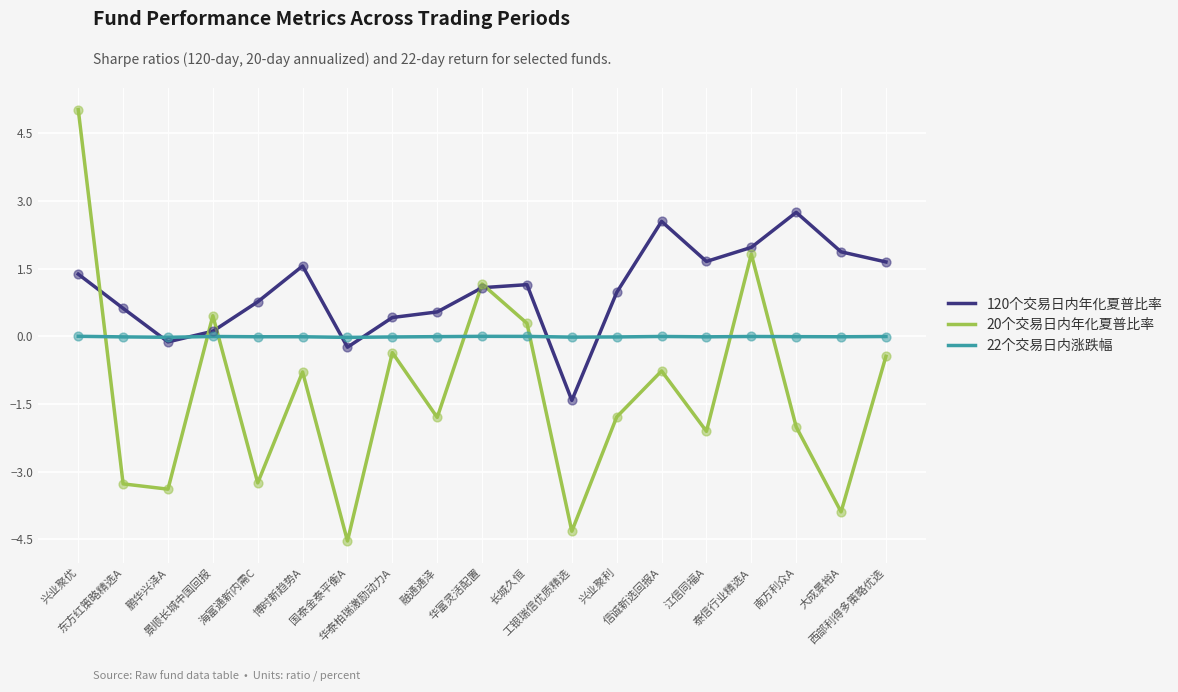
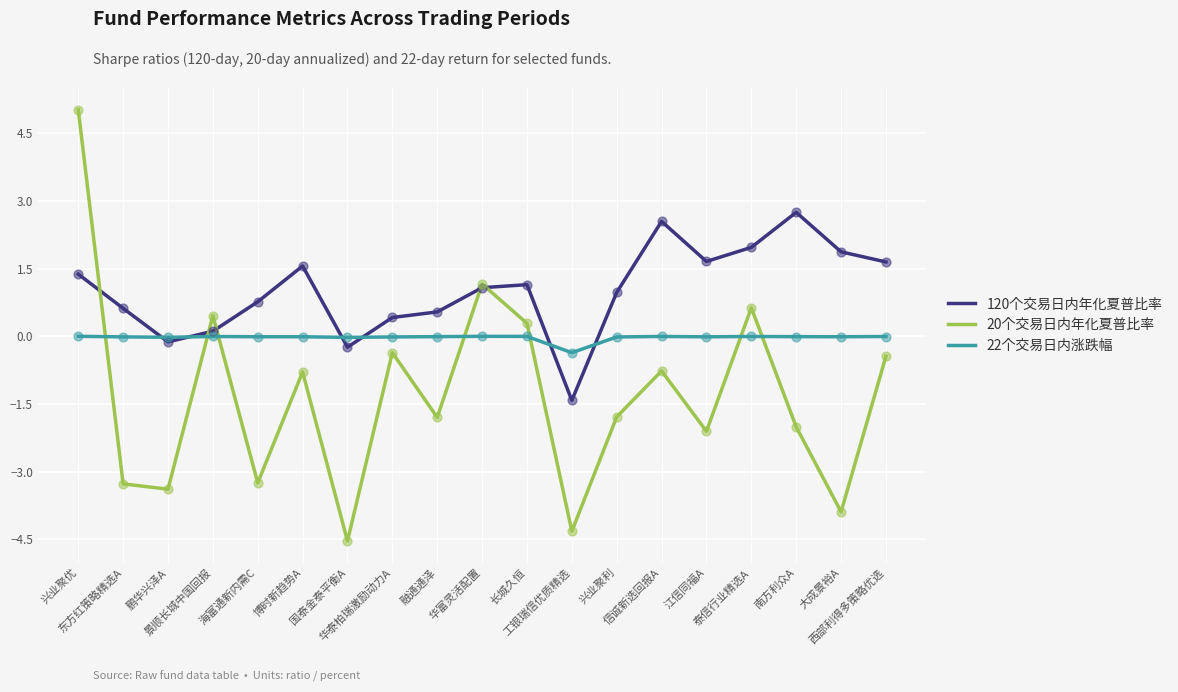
  {
    "120个交易日内年化夏普比率": {
      "兴业聚优": 1.4,
      "东方红策略精选A": 0.6,
      "鹏华兴泽A": -0.1,
      "景顺长城中国回报": 0.1,
      "海富通新内需C": 0.8,
      "博时新趋势A": 1.6,
      "国泰金泰平衡A": -0.2,
      "华泰柏瑞激励动力A": 0.4,
      "融通通泽": 0.5,
      "华富灵活配置": 1.1,
      "长城久恒": 1.1,
      "工银瑞信优质精选": -1.4,
      "兴业聚利": 1.0,
      "信诚新选回报A": 2.5,
      "江信同福A": 1.7,
      "泰信行业精选A": 2.0,
      "南方利众A": 2.7,
      "大成景裕A": 1.9,
      "西部利得多策略优选": 1.6
    },
    "20个交易日内年化夏普比率": {
      "兴业聚优": 5.0,
      "东方红策略精选A": -3.3,
      "鹏华兴泽A": -3.4,
      "景顺长城中国回报": 0.5,
      "海富通新内需C": -3.2,
      "博时新趋势A": -0.8,
      "国泰金泰平衡A": -4.5,
      "华泰柏瑞激励动力A": -0.4,
      "融通通泽": -1.8,
      "华富灵活配置": 1.2,
      "长城久恒": 0.3,
      "工银瑞信优质精选": -4.3,
      "兴业聚利": -1.8,
      "信诚新选回报A": -0.8,
      "江信同福A": -2.1,
-     "泰信行业精选A": 1.8,
+     "泰信行业精选A": 0.6,
      "南方利众A": -2.0,
      "大成景裕A": -3.9,
      "西部利得多策略优选": -0.4
    },
    "22个交易日内涨跌幅": {
      "兴业聚优": 0.0,
      "东方红策略精选A": 0.0,
      "鹏华兴泽A": 0.0,
      "景顺长城中国回报": 0.0,
      "海富通新内需C": 0.0,
      "博时新趋势A": 0.0,
      "国泰金泰平衡A": 0.0,
      "华泰柏瑞激励动力A": 0.0,
      "融通通泽": 0.0,
      "华富灵活配置": 0.0,
      "长城久恒": 0.0,
-     "工银瑞信优质精选": 0.0,
+     "工银瑞信优质精选": -0.4,
      "兴业聚利": 0.0,
      "信诚新选回报A": 0.0,
      "江信同福A": 0.0,
      "泰信行业精选A": 0.0,
      "南方利众A": 0.0,
      "大成景裕A": 0.0,
      "西部利得多策略优选": 0.0
    }
  }
